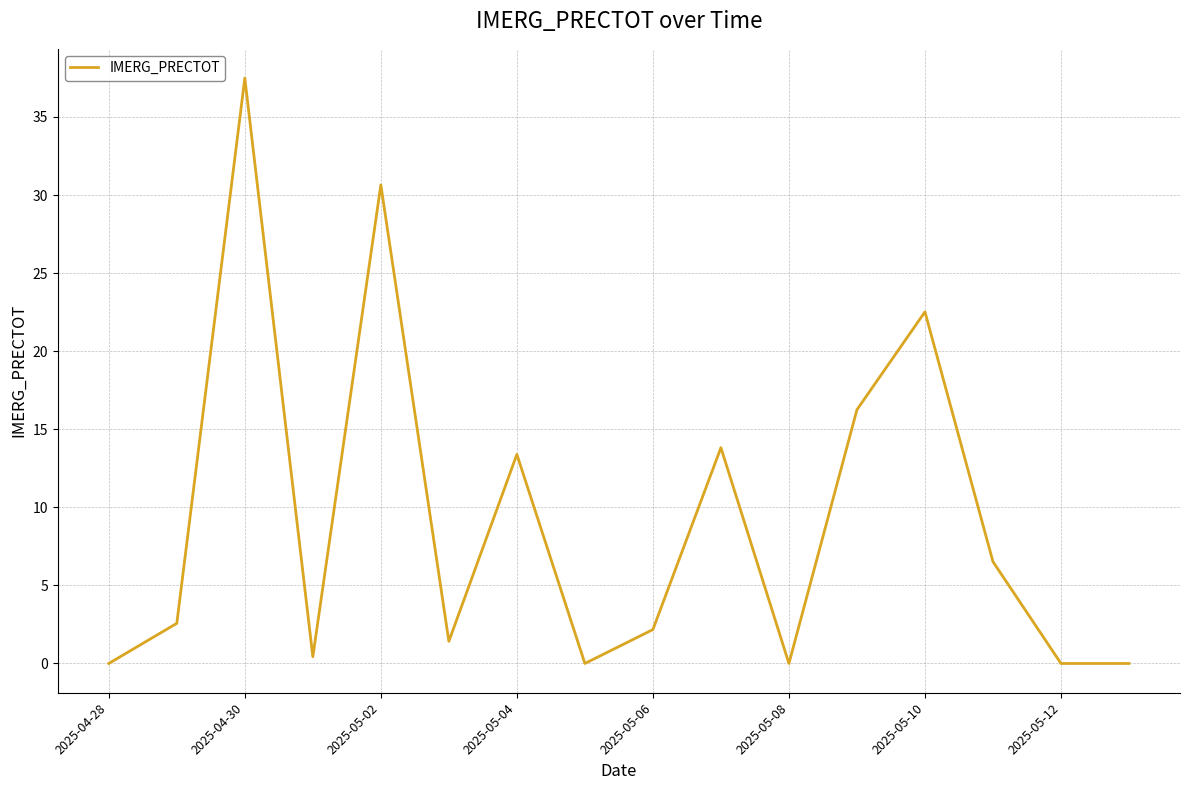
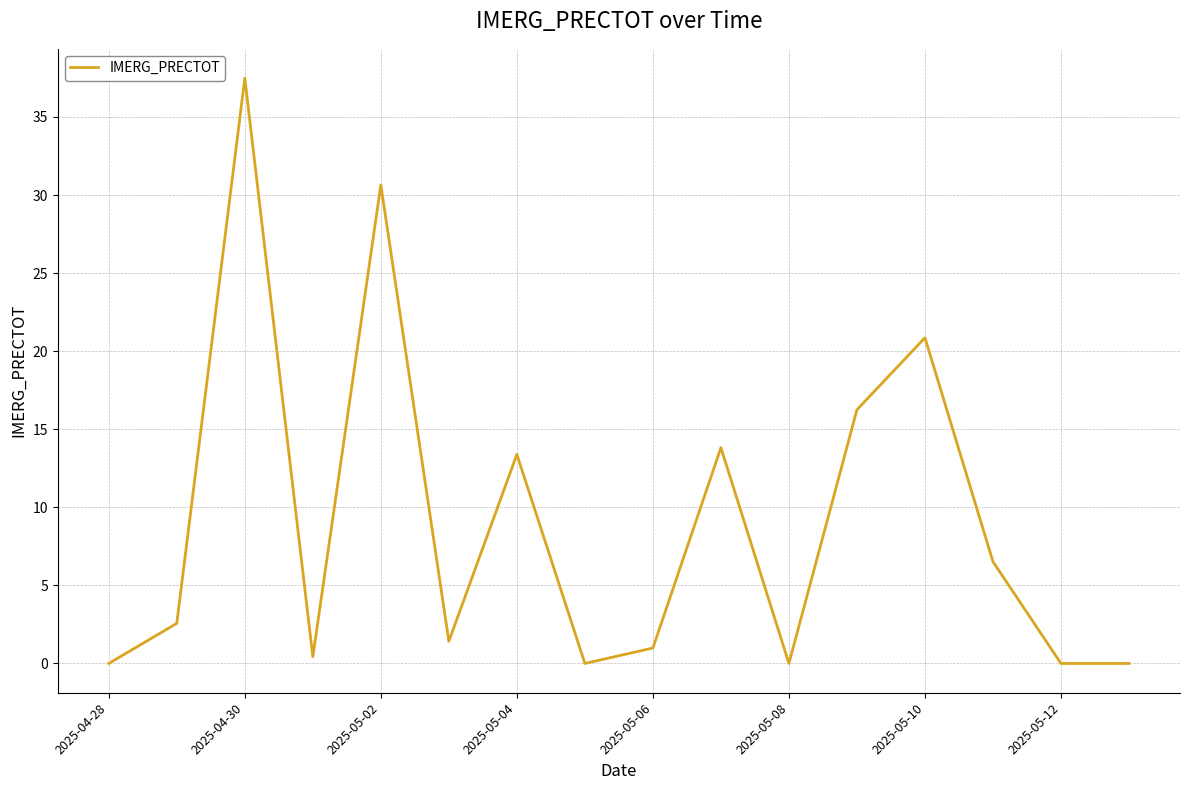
  {
    "2025-04-28": 0.0,
    "2025-04-30": 37.5,
    "2025-05-02": 30.7,
    "2025-05-04": 13.4,
-   "2025-05-06": 2.2,
+   "2025-05-06": 1.0,
    "2025-05-08": 0.0,
-   "2025-05-10": 22.5,
+   "2025-05-10": 20.9,
    "2025-05-12": 0.0
  }
